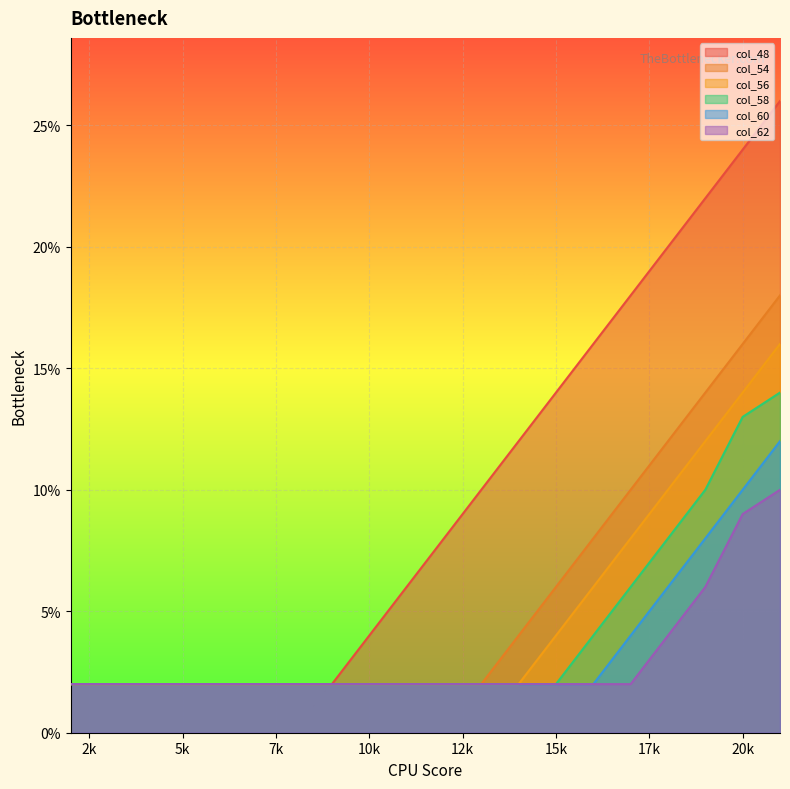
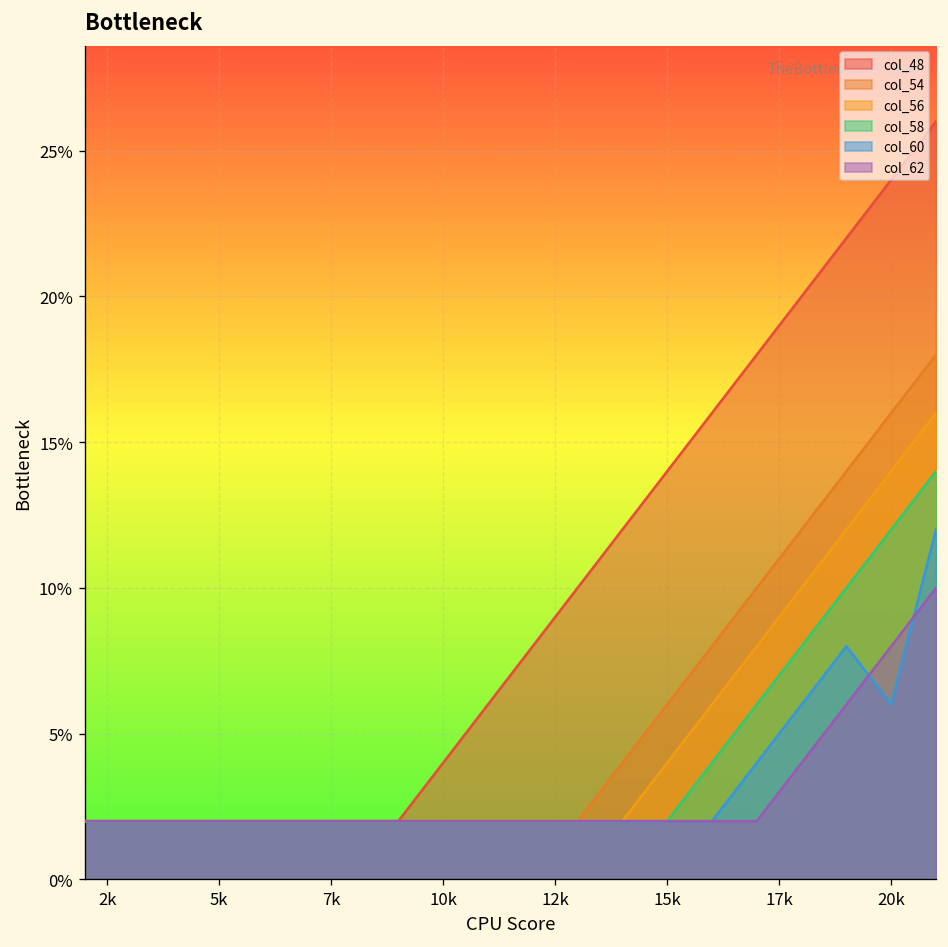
  {
    "col_58": {
-     "20k": "13%"
+     "20k": "12%"
    },
    "col_60": {
-     "20k": "10%"
+     "20k": "6%"
    },
    "col_62": {
-     "20k": "9%"
+     "20k": "8%"
    }
  }
